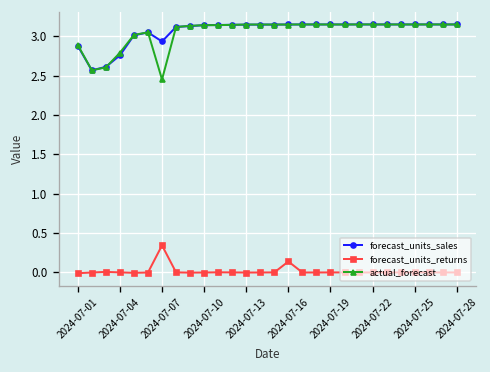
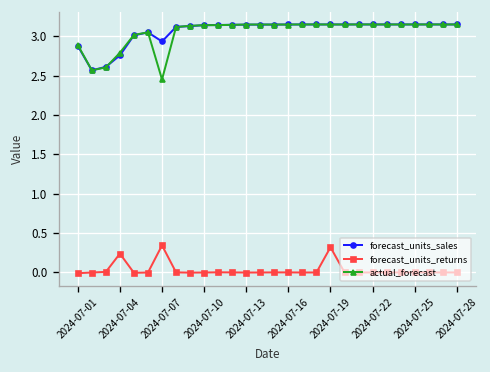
  {
    "forecast_units_sales": {
      "2024-07-07": 2.9
    },
    "forecast_units_returns": {
      "2024-07-01": 0.0,
-     "2024-07-04": 0.0,
+     "2024-07-04": 0.2,
      "2024-07-07": 0.3,
      "2024-07-10": 0.0,
      "2024-07-13": 0.0,
-     "2024-07-16": 0.1,
-     "2024-07-19": 0.0
+     "2024-07-16": 0.0,
+     "2024-07-19": 0.3
    },
    "actual_forecast": {
      "2024-07-07": 2.5
    }
  }
